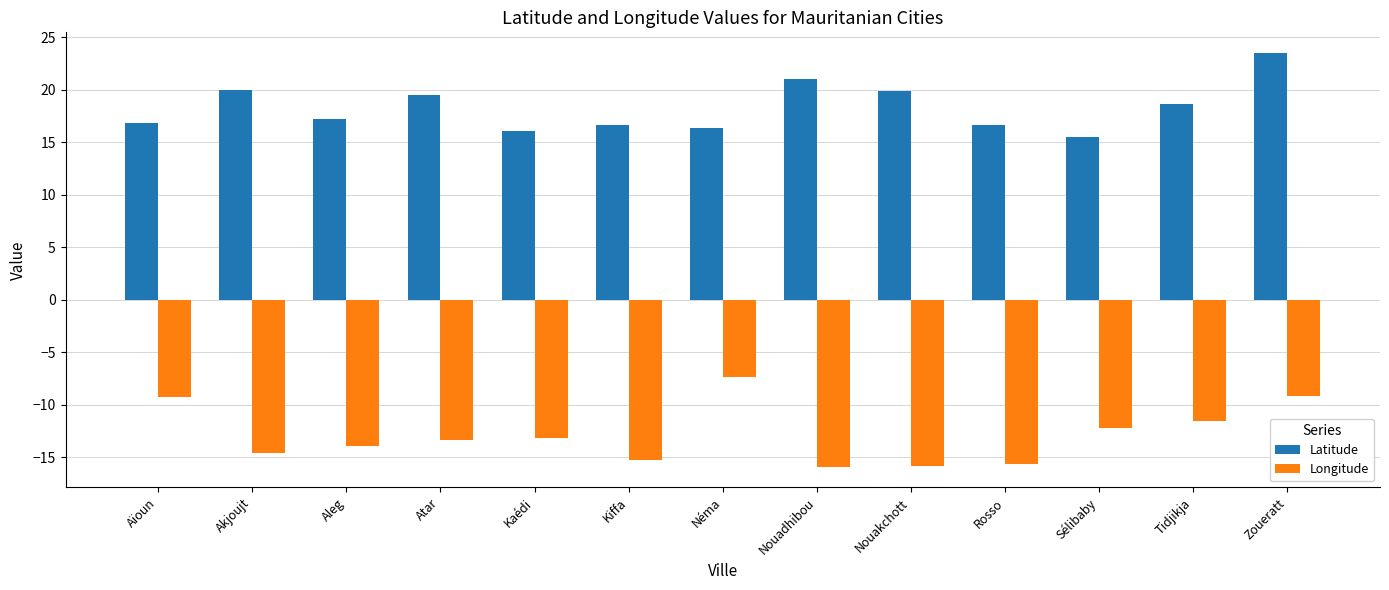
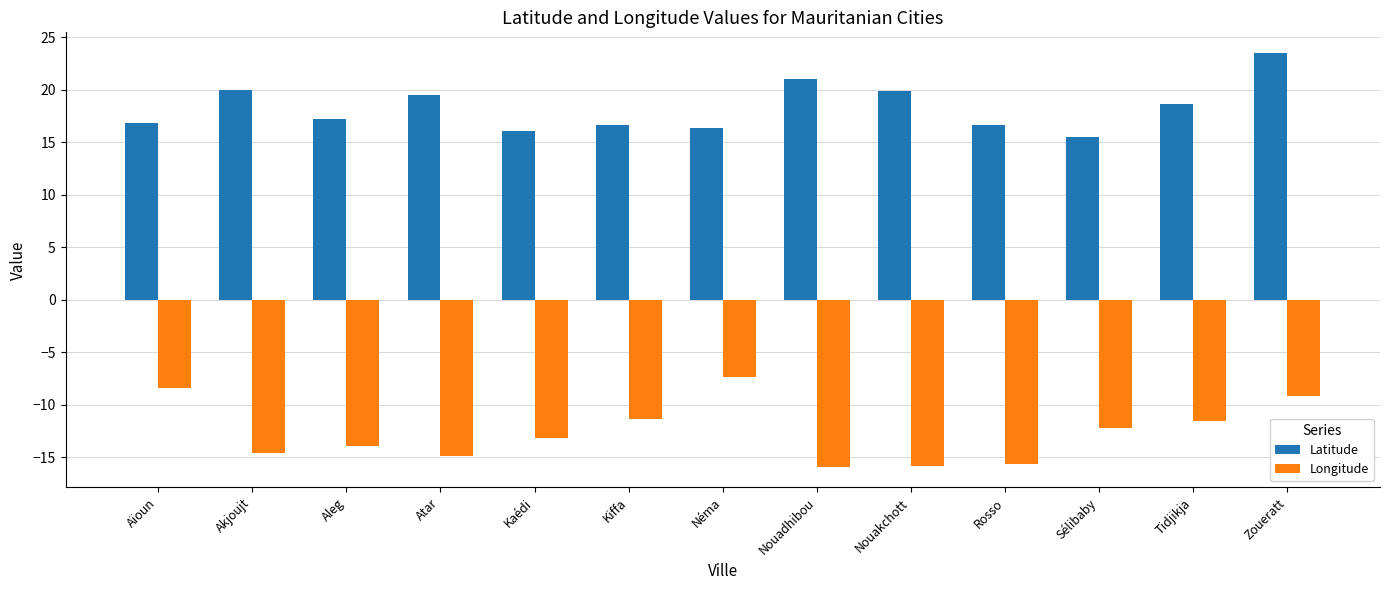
  {
    "Latitude": {
      "Aïoun": 16.8,
      "Akjoujt": 19.9,
      "Aleg": 17.2,
      "Atar": 19.5,
      "Kaédi": 16.0,
      "Kiffa": 16.7,
      "Néma": 16.4,
      "Nouadhibou": 21.0,
      "Nouakchott": 19.9,
      "Rosso": 16.6,
      "Sélibaby": 15.5,
      "Tidjikja": 18.6,
      "Zoueratt": 23.5
    },
    "Longitude": {
-     "Aïoun": -9.3,
+     "Aïoun": -8.4,
      "Akjoujt": -14.6,
      "Aleg": -13.9,
-     "Atar": -13.4,
+     "Atar": -14.9,
      "Kaédi": -13.2,
-     "Kiffa": -15.2,
+     "Kiffa": -11.4,
      "Néma": -7.3,
      "Nouadhibou": -15.9,
      "Nouakchott": -15.9,
      "Rosso": -15.7,
      "Sélibaby": -12.2,
      "Tidjikja": -11.6,
      "Zoueratt": -9.2
    }
  }
